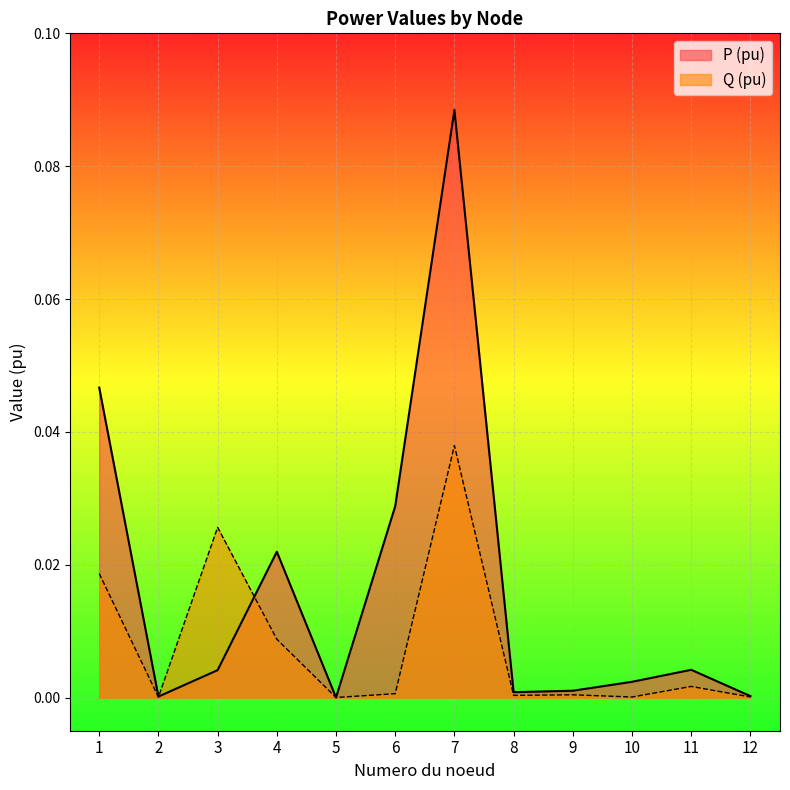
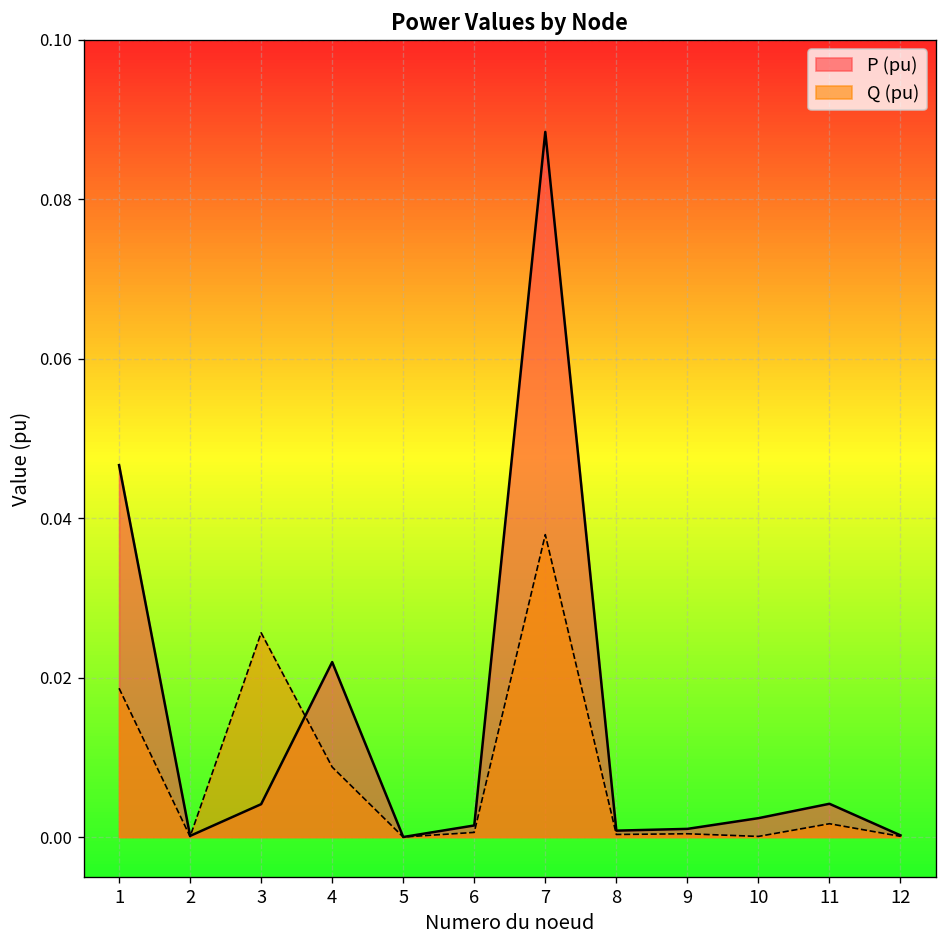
  {
    "P (pu)": {
      "1": 0.047,
      "3": 0.004,
      "4": 0.022,
-     "6": 0.029,
+     "6": 0.001,
      "7": 0.088,
      "8": 0.001,
      "9": 0.001,
      "10": 0.002,
      "11": 0.004
    },
    "Q (pu)": {
      "1": 0.019,
      "3": 0.026,
      "4": 0.009,
      "6": 0.001,
      "7": 0.038,
      "8": 0.000,
      "9": 0.000,
      "10": 0.000,
      "11": 0.002
    }
  }
